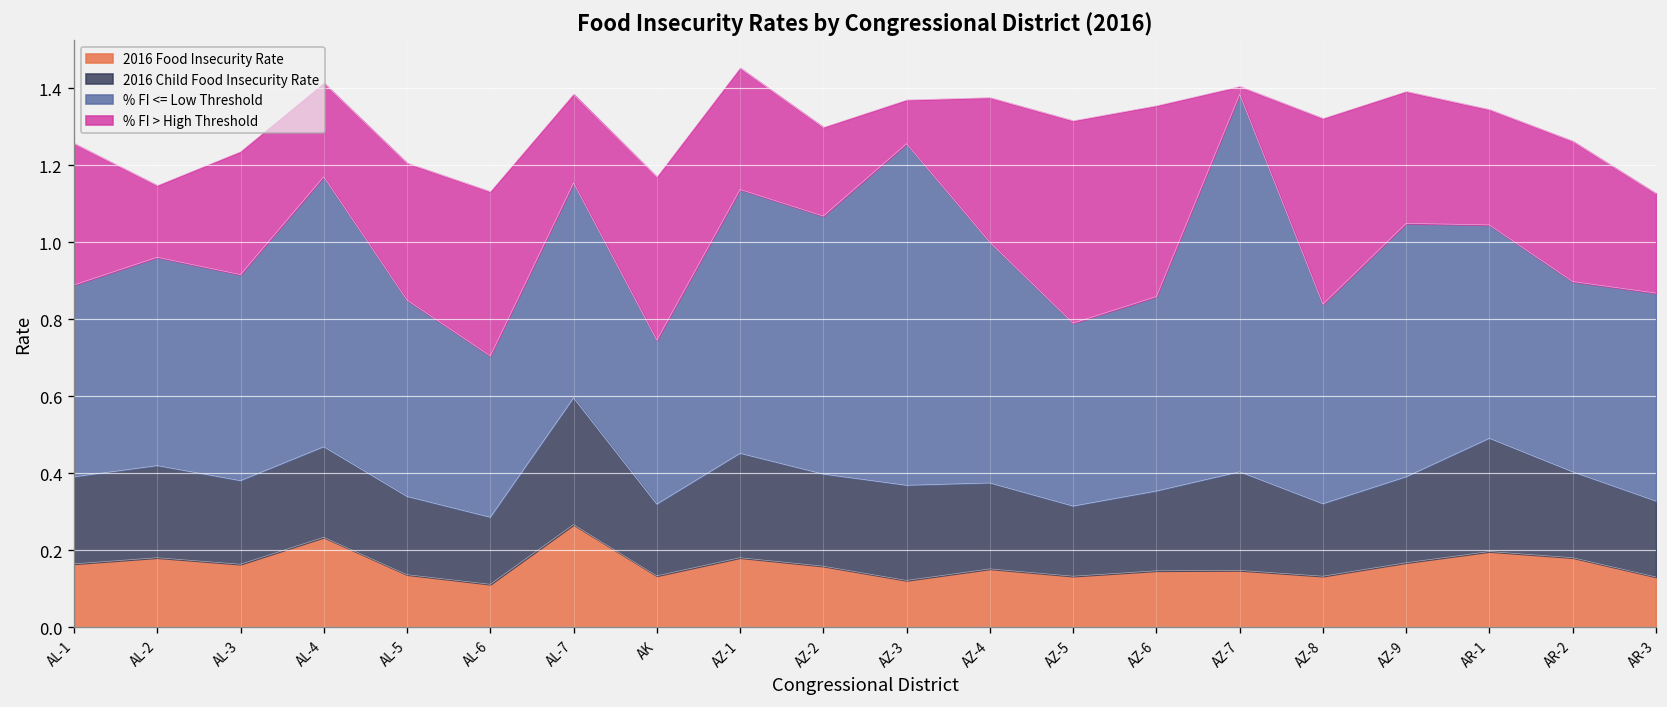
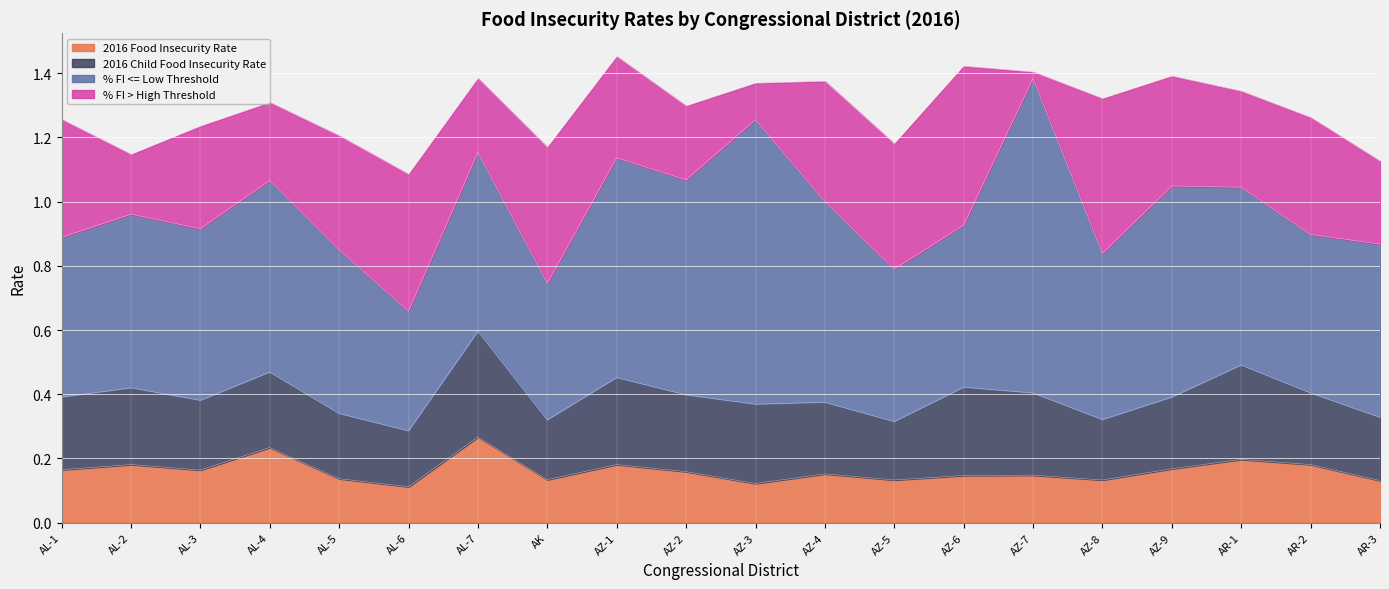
  {
    "2016 Food Insecurity Rate": {
      "AL-1": 0.17,
      "AL-2": 0.18,
      "AL-3": 0.16,
      "AL-4": 0.23,
      "AL-5": 0.14,
      "AL-6": 0.11,
      "AL-7": 0.27,
      "AK": 0.13,
      "AZ-1": 0.18,
      "AZ-2": 0.16,
      "AZ-3": 0.12,
      "AZ-4": 0.15,
      "AZ-5": 0.13,
      "AZ-6": 0.15,
      "AZ-7": 0.15,
      "AZ-8": 0.13,
      "AZ-9": 0.17,
      "AR-1": 0.20,
      "AR-2": 0.18,
      "AR-3": 0.13
    },
    "2016 Child Food Insecurity Rate": {
      "AL-1": 0.23,
      "AL-2": 0.24,
      "AL-3": 0.22,
      "AL-4": 0.23,
      "AL-5": 0.20,
      "AL-6": 0.17,
      "AL-7": 0.33,
      "AK": 0.19,
      "AZ-1": 0.27,
      "AZ-2": 0.24,
      "AZ-3": 0.25,
      "AZ-4": 0.22,
      "AZ-5": 0.18,
-     "AZ-6": 0.21,
+     "AZ-6": 0.28,
      "AZ-7": 0.26,
      "AZ-8": 0.19,
      "AZ-9": 0.22,
      "AR-1": 0.29,
      "AR-2": 0.22,
      "AR-3": 0.20
    },
    "% FI <= Low Threshold": {
      "AL-1": 0.50,
      "AL-2": 0.54,
      "AL-3": 0.54,
-     "AL-4": 0.70,
+     "AL-4": 0.60,
      "AL-5": 0.51,
-     "AL-6": 0.42,
+     "AL-6": 0.37,
      "AL-7": 0.56,
      "AK": 0.43,
      "AZ-1": 0.69,
      "AZ-2": 0.67,
      "AZ-3": 0.89,
      "AZ-4": 0.63,
      "AZ-5": 0.48,
      "AZ-6": 0.51,
      "AZ-7": 0.98,
      "AZ-8": 0.52,
      "AZ-9": 0.66,
      "AR-1": 0.55,
      "AR-2": 0.49,
      "AR-3": 0.54
    },
    "% FI > High Threshold": {
      "AL-1": 0.37,
      "AL-2": 0.19,
      "AL-3": 0.32,
      "AL-5": 0.36,
      "AL-6": 0.43,
      "AL-7": 0.23,
      "AK": 0.42,
      "AZ-1": 0.31,
      "AZ-2": 0.23,
      "AZ-3": 0.11,
      "AZ-4": 0.38,
-     "AZ-5": 0.52,
+     "AZ-5": 0.39,
      "AZ-6": 0.50,
      "AZ-7": 0.02,
      "AZ-8": 0.48,
      "AZ-9": 0.34,
      "AR-1": 0.30,
      "AR-2": 0.36,
      "AR-3": 0.26
    }
  }
